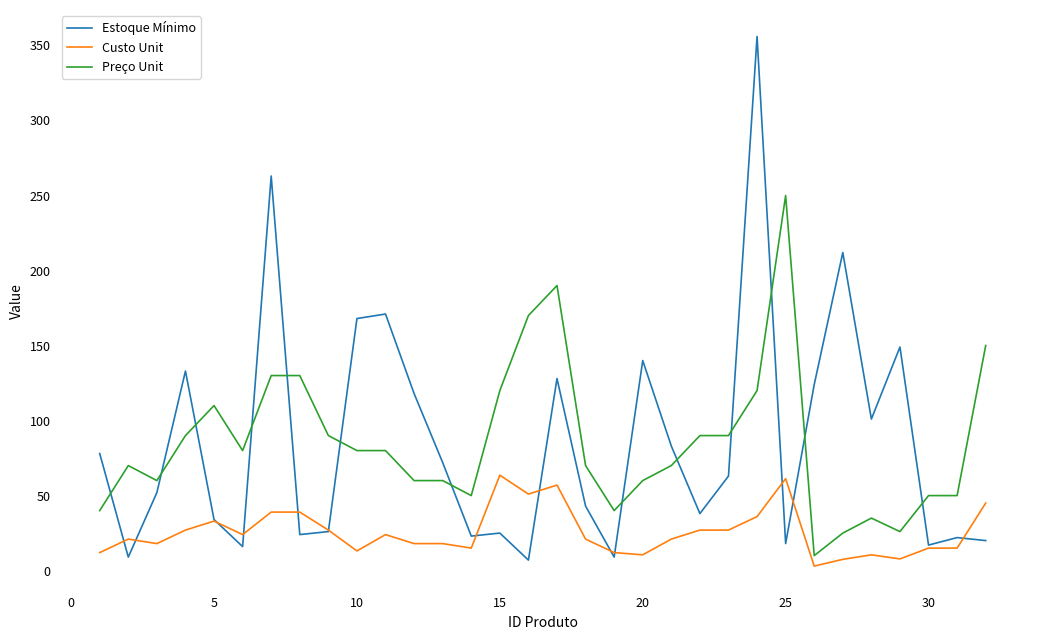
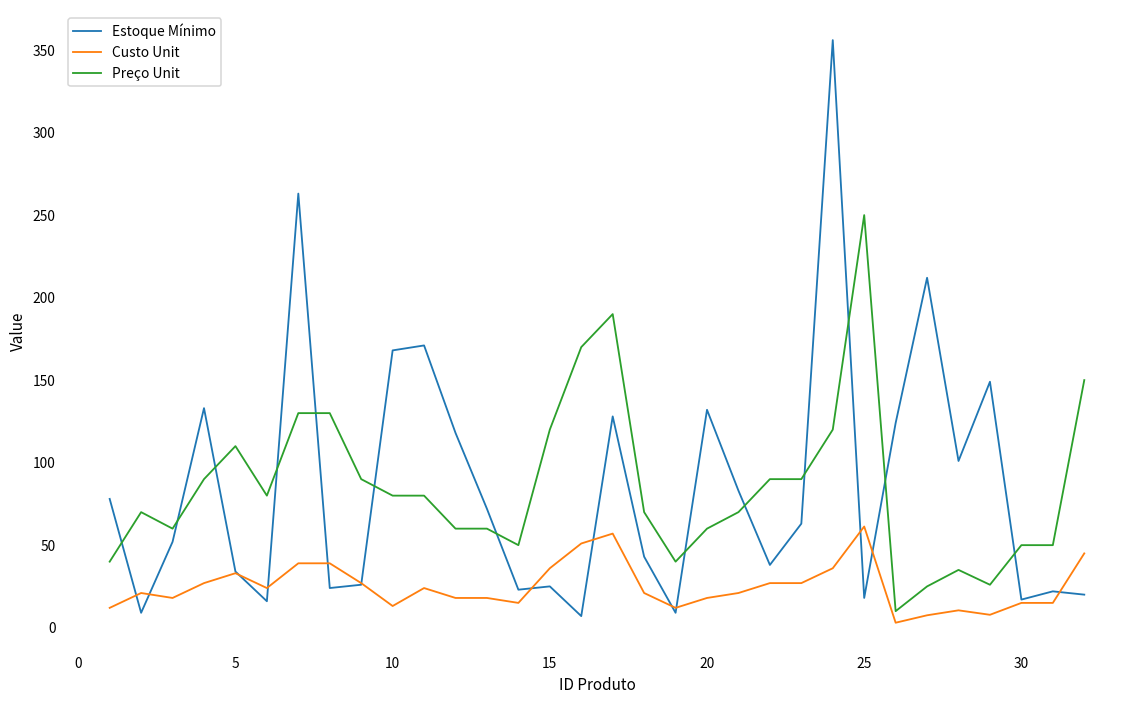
  {
    "Estoque Mínimo": {
      "10": 168,
      "15": 25,
-     "20": 140,
+     "20": 132,
      "25": 18,
      "30": 17
    },
    "Custo Unit": {
      "10": 13,
-     "15": 64,
-     "20": 11,
+     "15": 36,
+     "20": 18,
      "25": 61,
      "30": 15
    },
    "Preço Unit": {
      "5": 110,
      "10": 80,
      "15": 120,
      "20": 60,
      "25": 250,
      "30": 50
    }
  }
